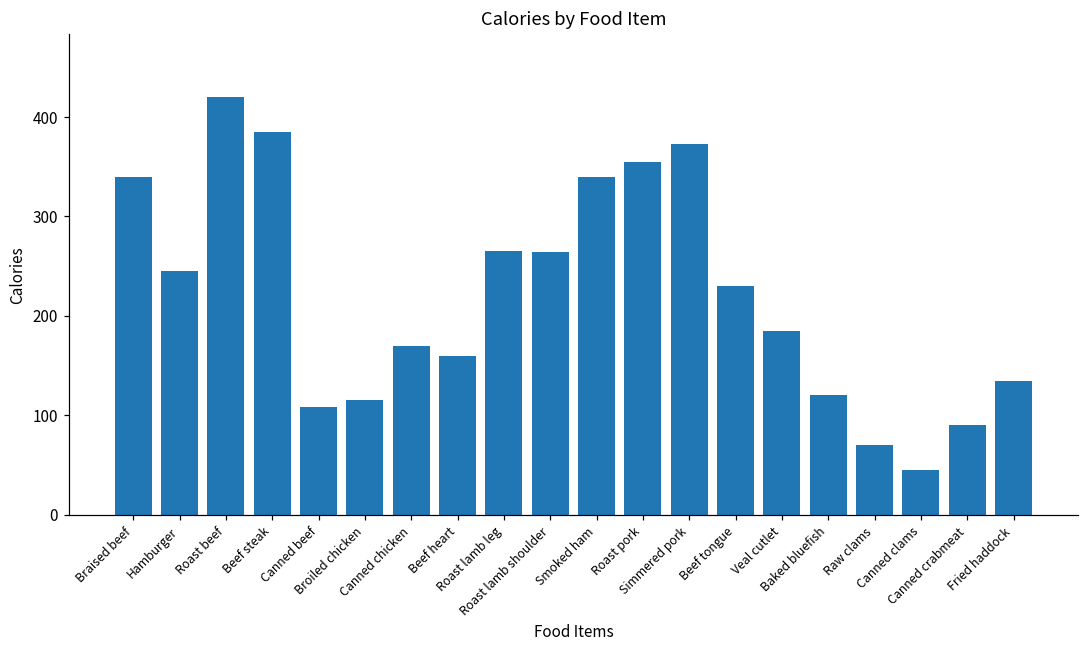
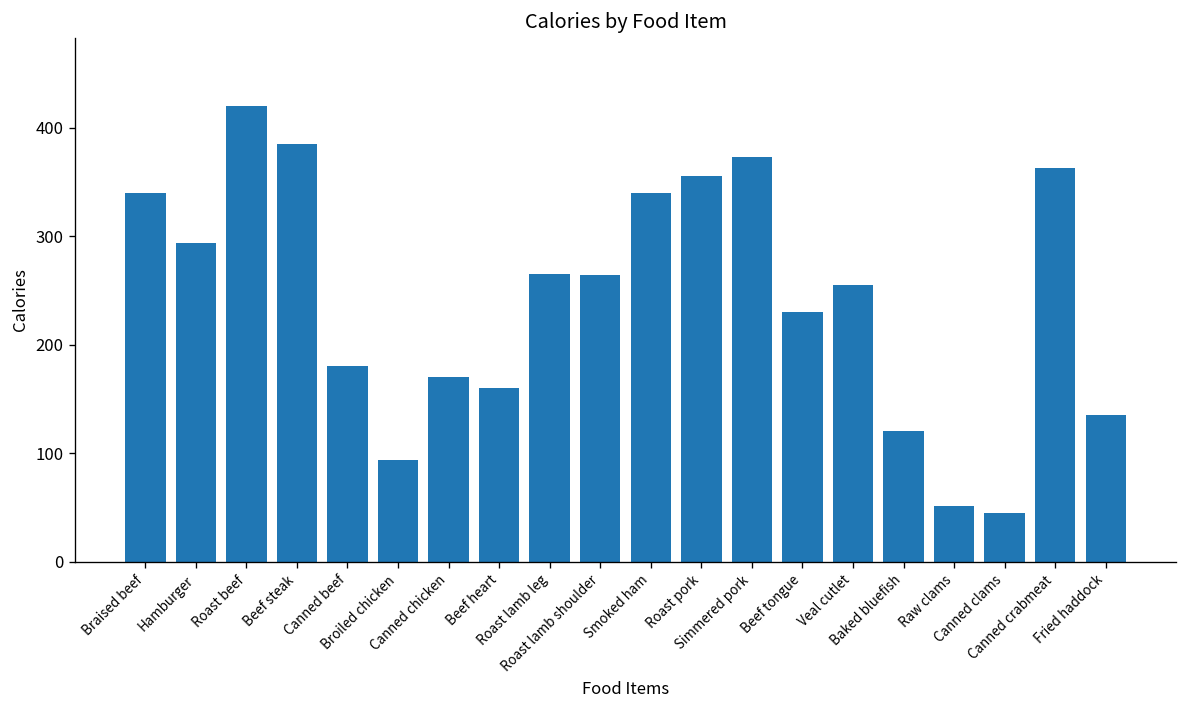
  {
    "Braised beef": 340,
-   "Hamburger": 250,
+   "Hamburger": 290,
    "Roast beef": 420,
    "Beef steak": 390,
-   "Canned beef": 110,
-   "Broiled chicken": 120,
+   "Canned beef": 180,
+   "Broiled chicken": 90,
    "Canned chicken": 170,
    "Beef heart": 160,
    "Roast lamb leg": 270,
    "Roast lamb shoulder": 260,
    "Smoked ham": 340,
    "Roast pork": 360,
    "Simmered pork": 370,
    "Beef tongue": 230,
-   "Veal cutlet": 190,
+   "Veal cutlet": 260,
    "Baked bluefish": 120,
-   "Raw clams": 70,
+   "Raw clams": 50,
    "Canned clams": 50,
-   "Canned crabmeat": 90,
+   "Canned crabmeat": 360,
    "Fried haddock": 140
  }
